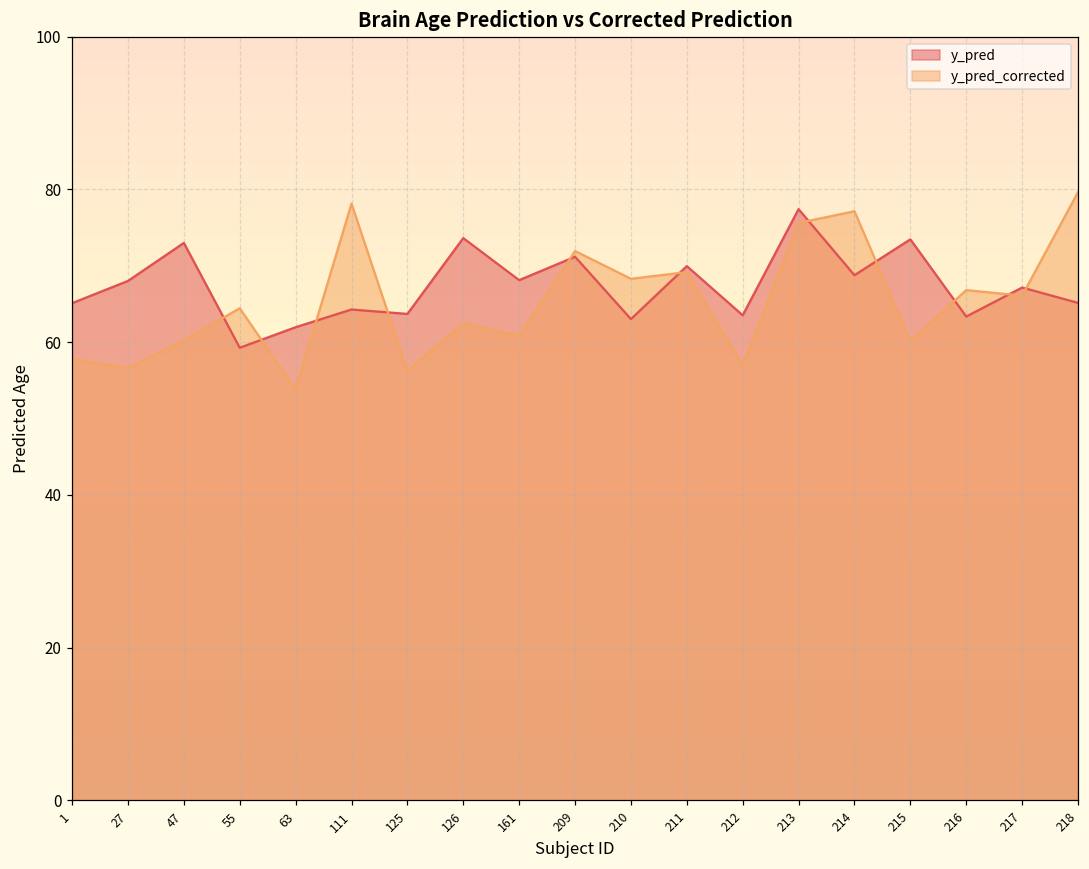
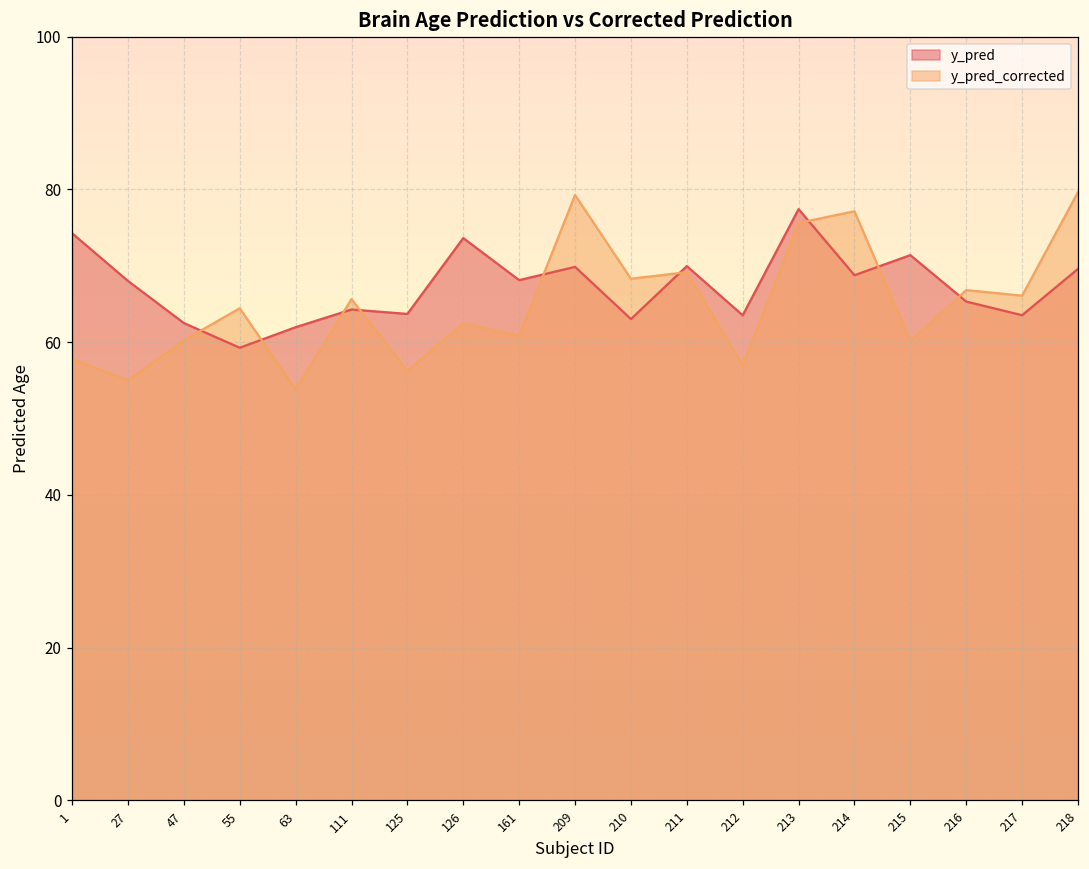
  {
    "y_pred": {
-     "1": 65,
+     "1": 74,
      "27": 68,
-     "47": 73,
+     "47": 62,
      "55": 59,
      "63": 62,
      "111": 64,
      "125": 64,
      "126": 74,
      "161": 68,
-     "209": 71,
+     "209": 70,
      "210": 63,
      "211": 70,
      "212": 64,
      "213": 77,
      "214": 69,
-     "215": 73,
-     "216": 63,
-     "217": 67,
-     "218": 65
+     "215": 71,
+     "216": 65,
+     "217": 64,
+     "218": 70
    },
    "y_pred_corrected": {
      "1": 58,
-     "27": 57,
+     "27": 55,
      "47": 60,
      "55": 64,
      "63": 54,
-     "111": 78,
+     "111": 66,
      "125": 56,
      "126": 62,
      "161": 61,
-     "209": 72,
+     "209": 79,
      "210": 68,
      "211": 69,
      "212": 57,
      "213": 76,
      "214": 77,
      "215": 60,
      "216": 67,
      "217": 66,
      "218": 80
    }
  }
